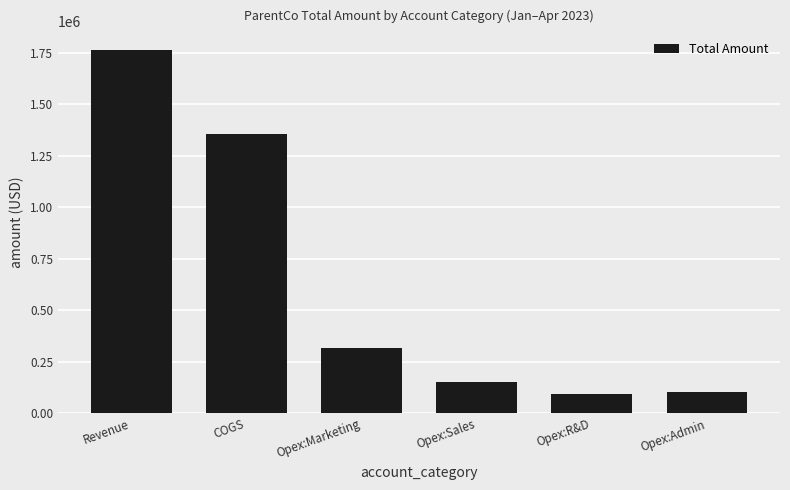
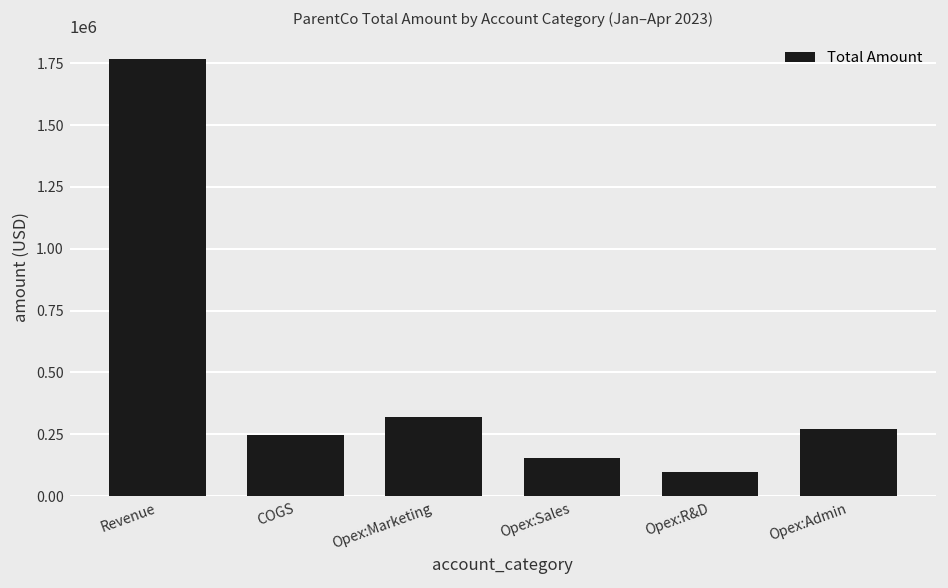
  {
    "Revenue": 1770000,
-   "COGS": 1360000,
+   "COGS": 250000,
    "Opex:Marketing": 320000,
    "Opex:Sales": 150000,
    "Opex:R&D": 100000,
-   "Opex:Admin": 110000
+   "Opex:Admin": 270000
  }
